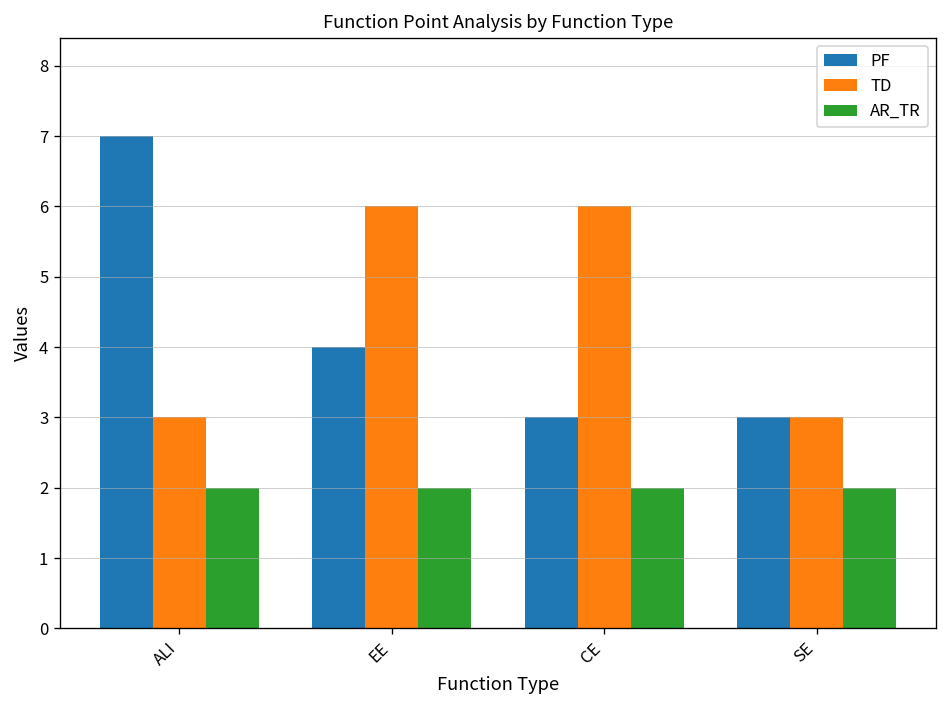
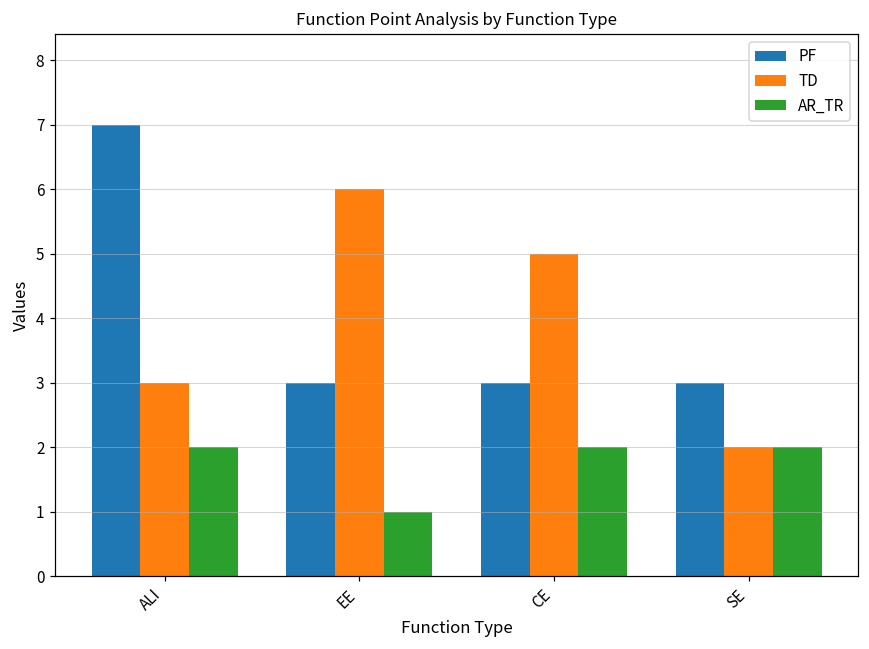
  {
    "PF": {
      "ALI": 7,
-     "EE": 4,
+     "EE": 3,
      "CE": 3,
      "SE": 3
    },
    "TD": {
      "ALI": 3,
      "EE": 6,
-     "CE": 6,
-     "SE": 3
+     "CE": 5,
+     "SE": 2
    },
    "AR_TR": {
      "ALI": 2,
-     "EE": 2,
+     "EE": 1,
      "CE": 2,
      "SE": 2
    }
  }
